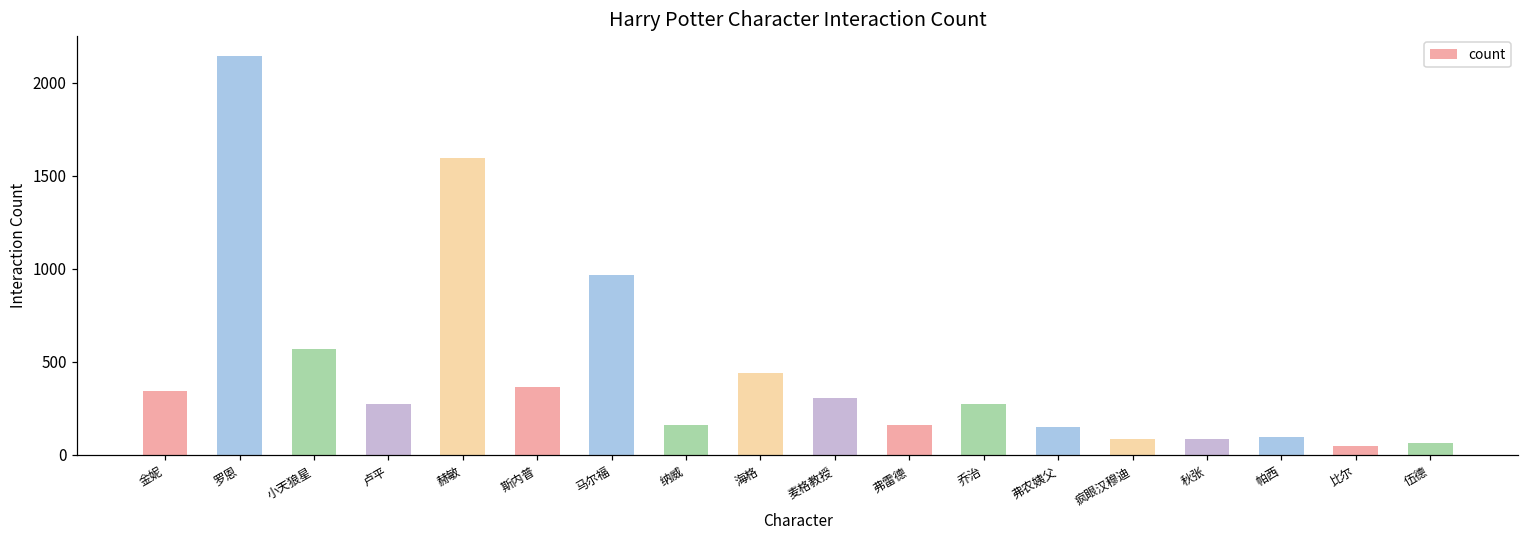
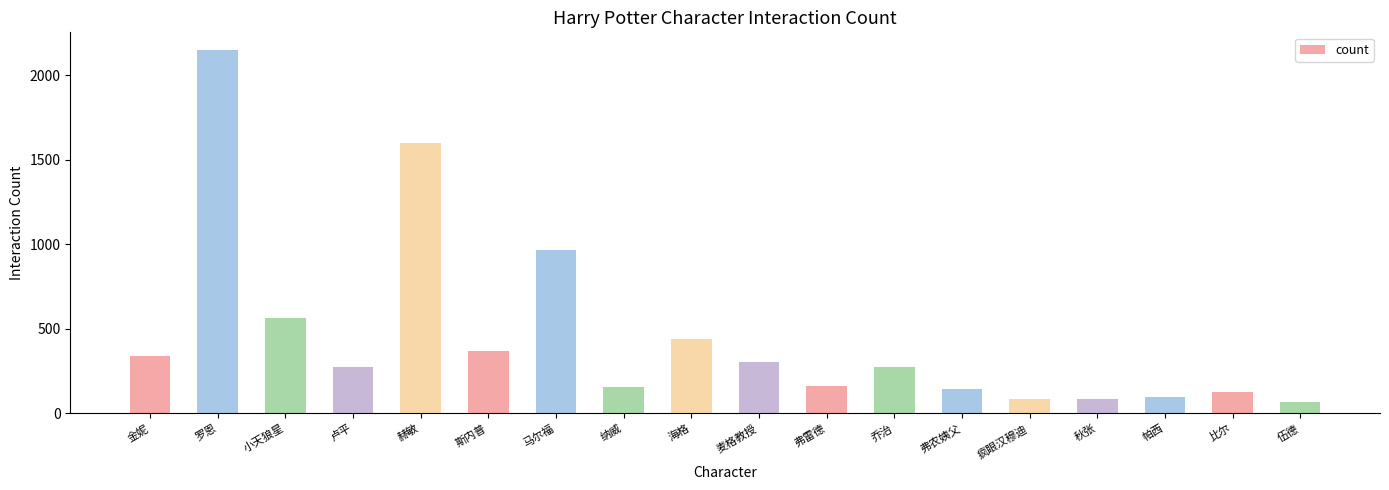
  {
    "金妮": 340,
    "罗恩": 2150,
    "小天狼星": 570,
    "卢平": 270,
    "赫敏": 1600,
    "斯内普": 370,
    "马尔福": 960,
    "纳威": 160,
    "海格": 440,
    "麦格教授": 310,
    "弗雷德": 160,
    "乔治": 270,
    "弗农姨父": 150,
    "疯眼汉穆迪": 90,
    "秋张": 90,
    "帕西": 100,
-   "比尔": 50,
+   "比尔": 130,
    "伍德": 70
  }
